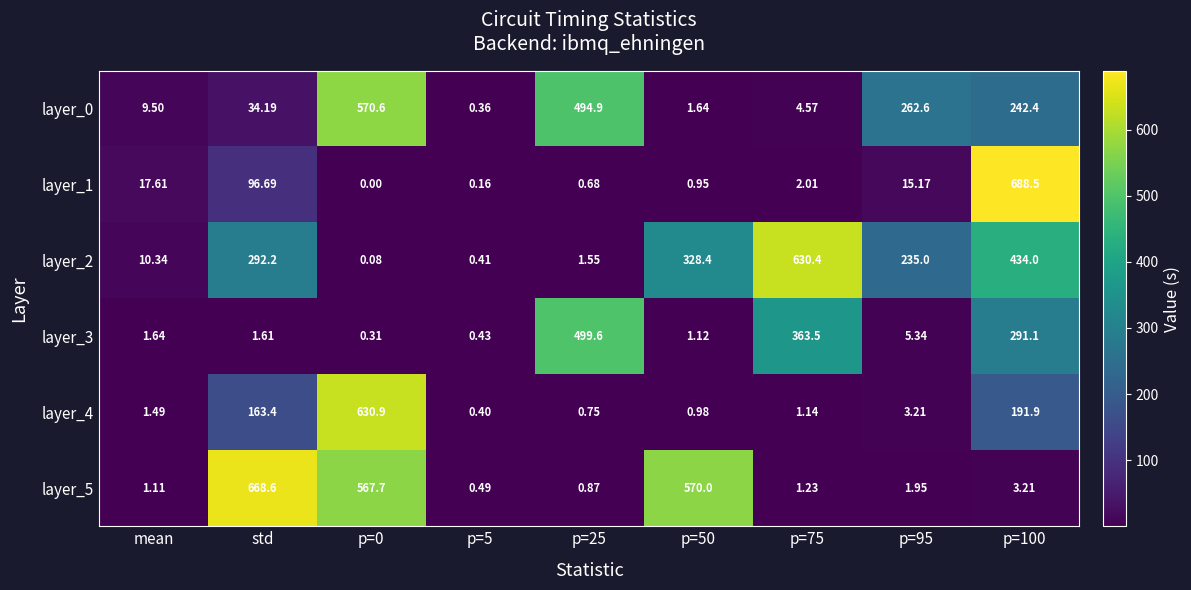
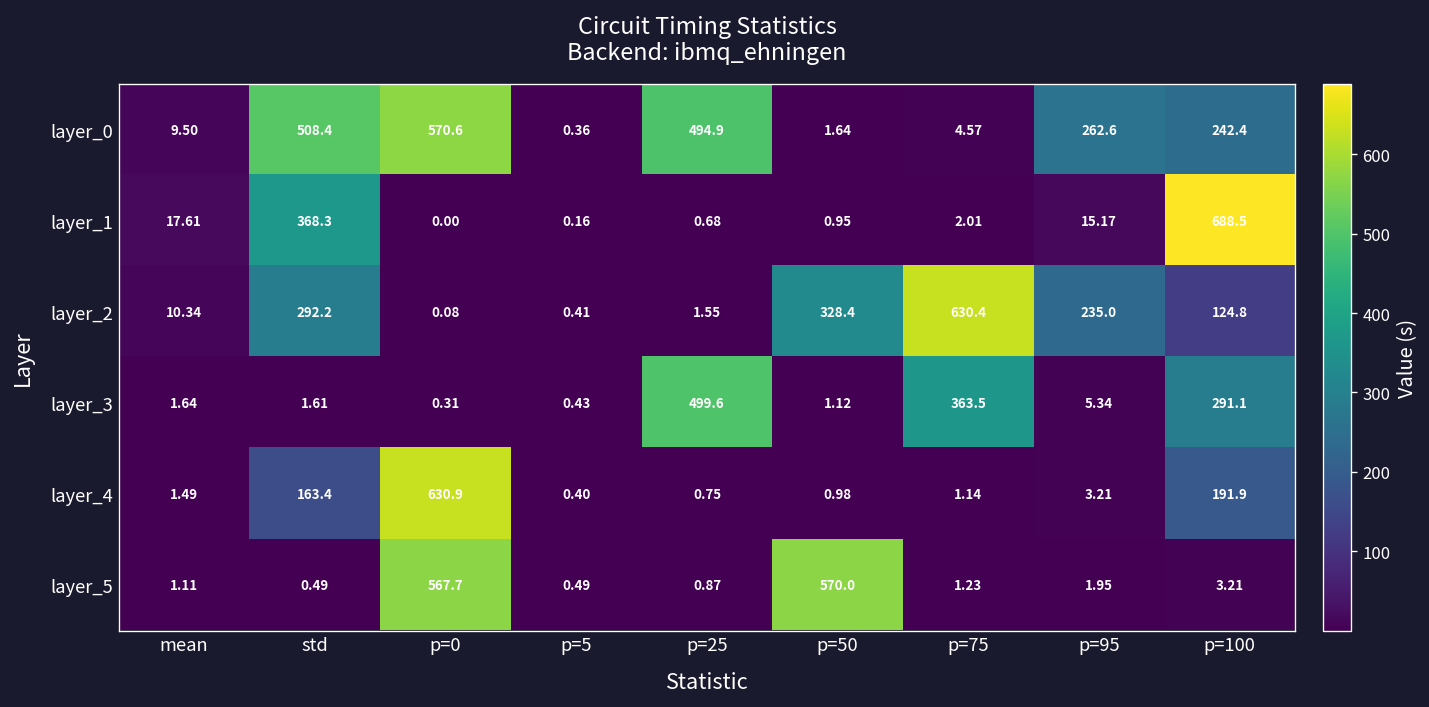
  {
    "layer_0": {
      "mean": 9.50,
-     "std": 34.19,
+     "std": 508.4,
      "p=0": 570.6,
      "p=5": 0.36,
      "p=25": 494.9,
      "p=50": 1.64,
      "p=75": 4.57,
      "p=95": 262.6,
      "p=100": 242.4
    },
    "layer_1": {
      "mean": 17.61,
-     "std": 96.69,
+     "std": 368.3,
      "p=0": 0.00,
      "p=5": 0.16,
      "p=25": 0.68,
      "p=50": 0.95,
      "p=75": 2.01,
      "p=95": 15.17,
      "p=100": 688.5
    },
    "layer_2": {
      "mean": 10.34,
      "std": 292.2,
      "p=0": 0.08,
      "p=5": 0.41,
      "p=25": 1.55,
      "p=50": 328.4,
      "p=75": 630.4,
      "p=95": 235.0,
-     "p=100": 434.0
+     "p=100": 124.8
    },
    "layer_3": {
      "mean": 1.64,
      "std": 1.61,
      "p=0": 0.31,
      "p=5": 0.43,
      "p=25": 499.6,
      "p=50": 1.12,
      "p=75": 363.5,
      "p=95": 5.34,
      "p=100": 291.1
    },
    "layer_4": {
      "mean": 1.49,
      "std": 163.4,
      "p=0": 630.9,
      "p=5": 0.40,
      "p=25": 0.75,
      "p=50": 0.98,
      "p=75": 1.14,
      "p=95": 3.21,
      "p=100": 191.9
    },
    "layer_5": {
      "mean": 1.11,
-     "std": 668.6,
+     "std": 0.49,
      "p=0": 567.7,
      "p=5": 0.49,
      "p=25": 0.87,
      "p=50": 570.0,
      "p=75": 1.23,
      "p=95": 1.95,
      "p=100": 3.21
    }
  }
